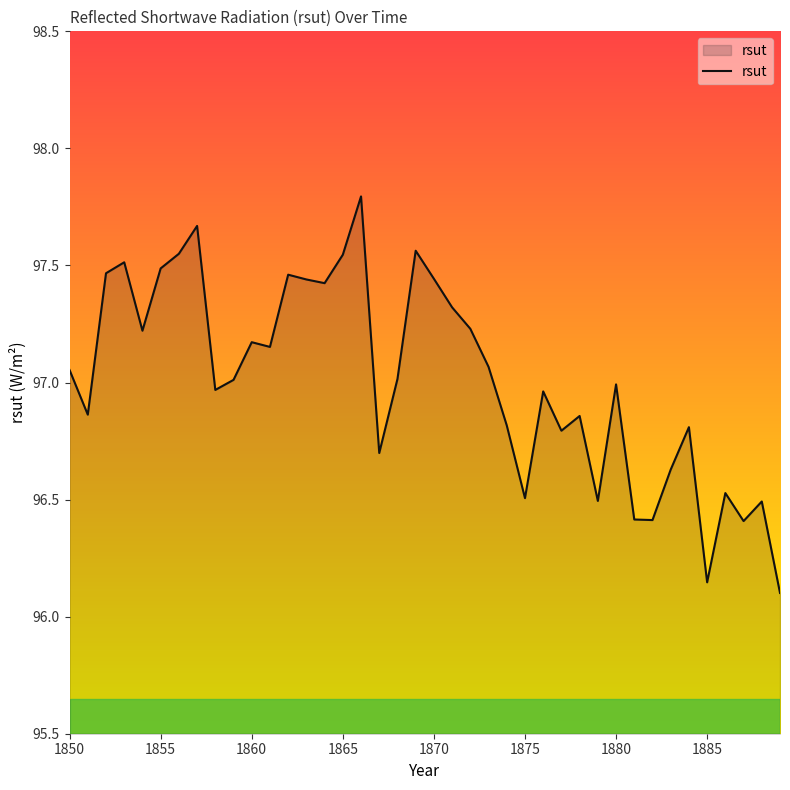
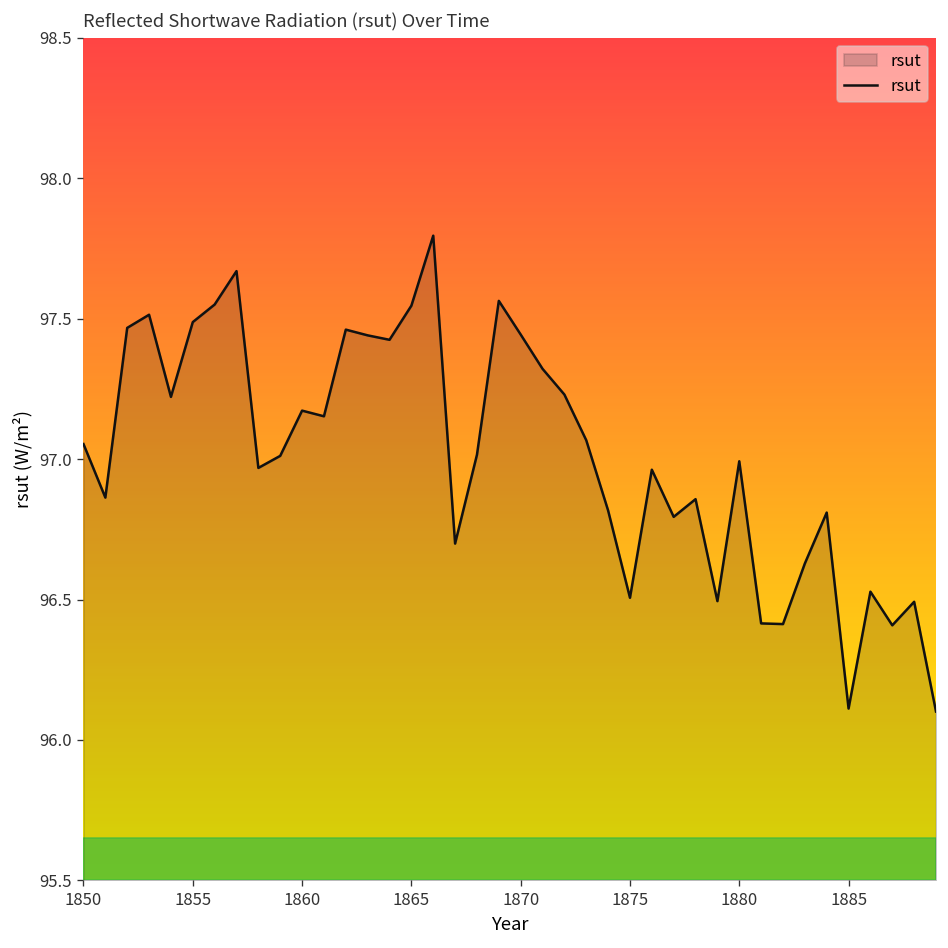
  {
    "1850": 97.05,
    "1855": 97.49,
    "1860": 97.17,
    "1865": 97.55,
    "1870": 97.44,
    "1875": 96.51,
    "1880": 96.99,
-   "1885": 96.15
+   "1885": 96.11
  }
